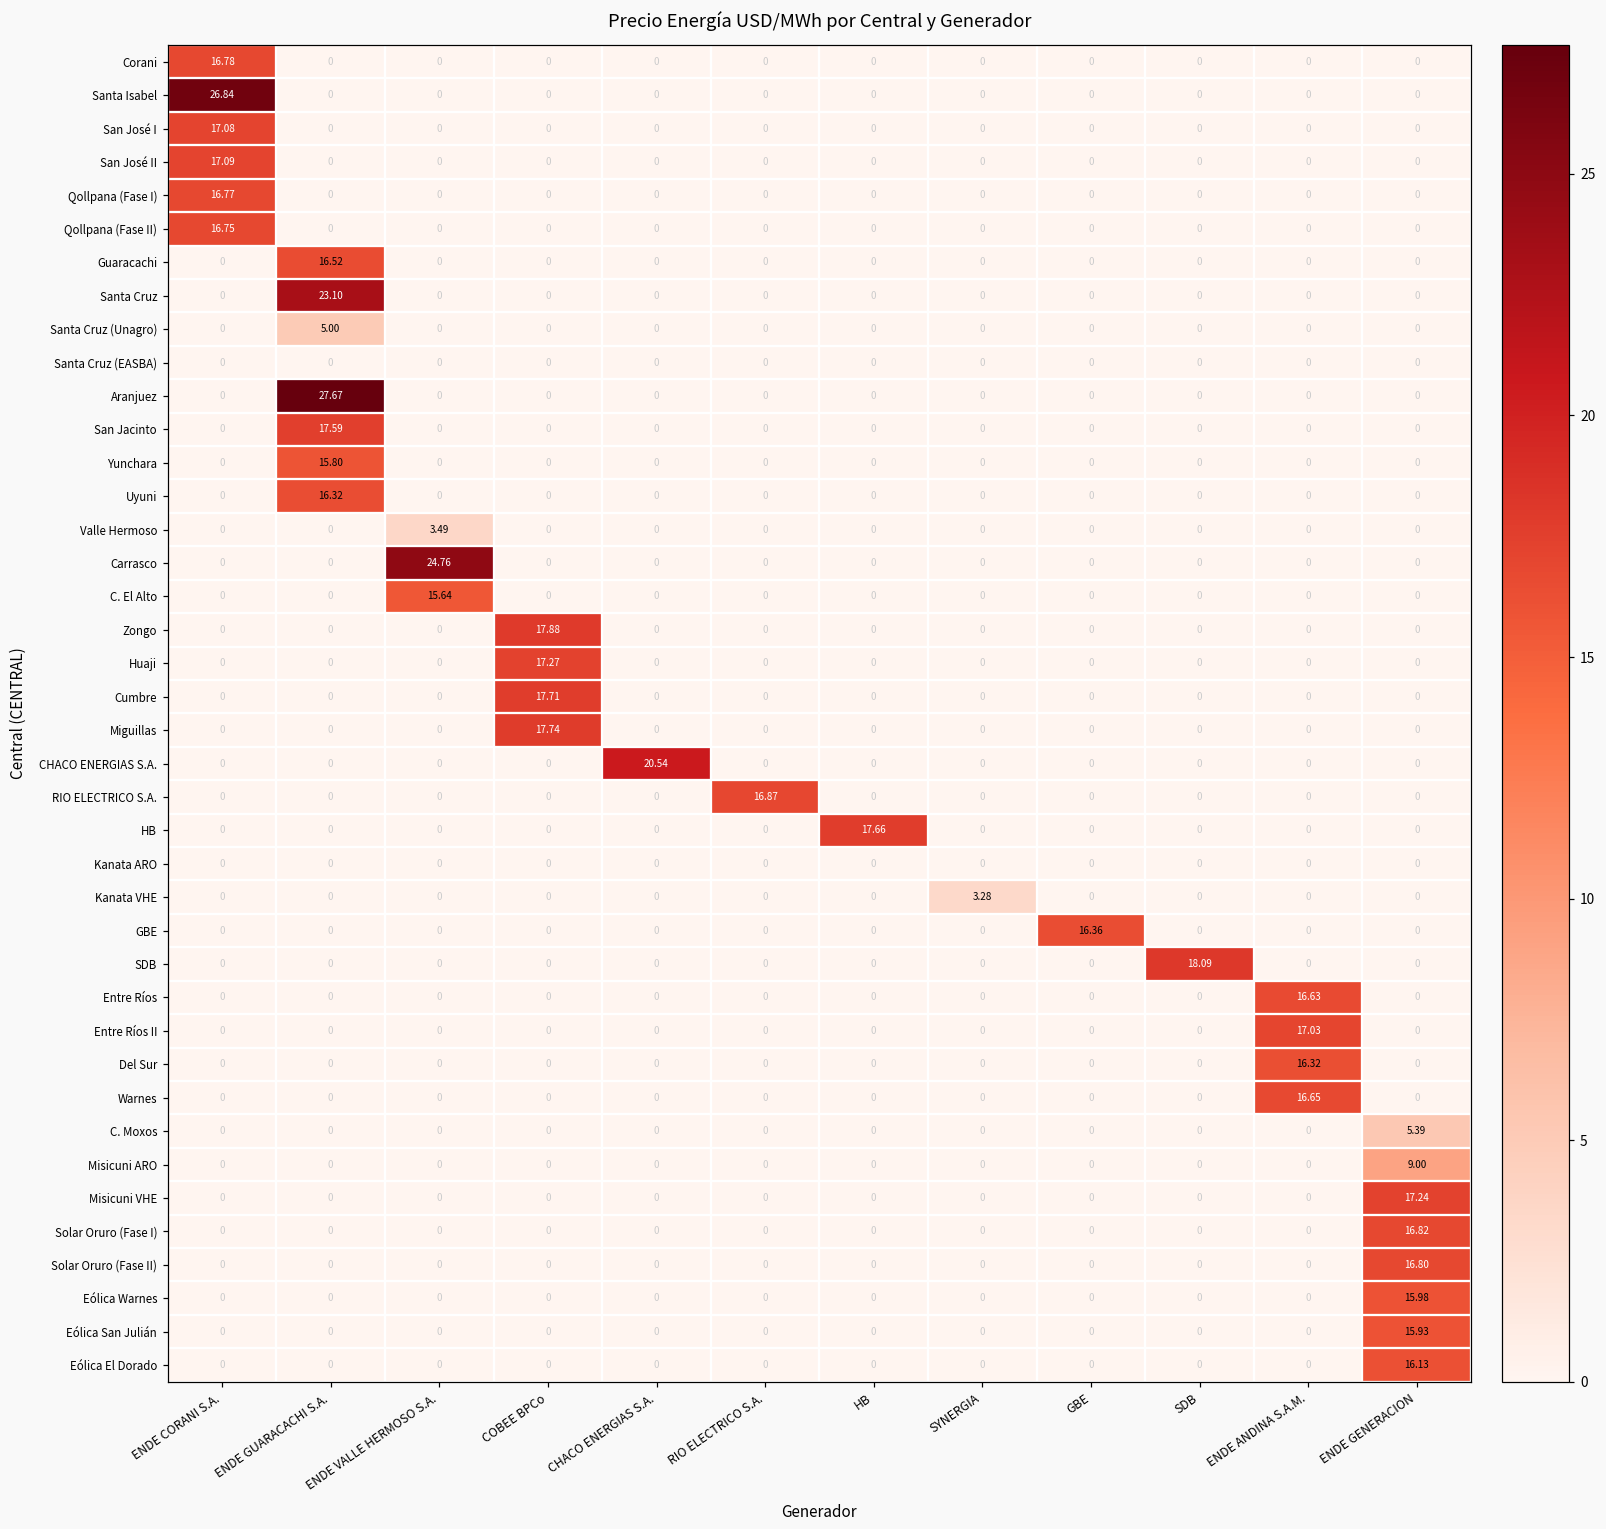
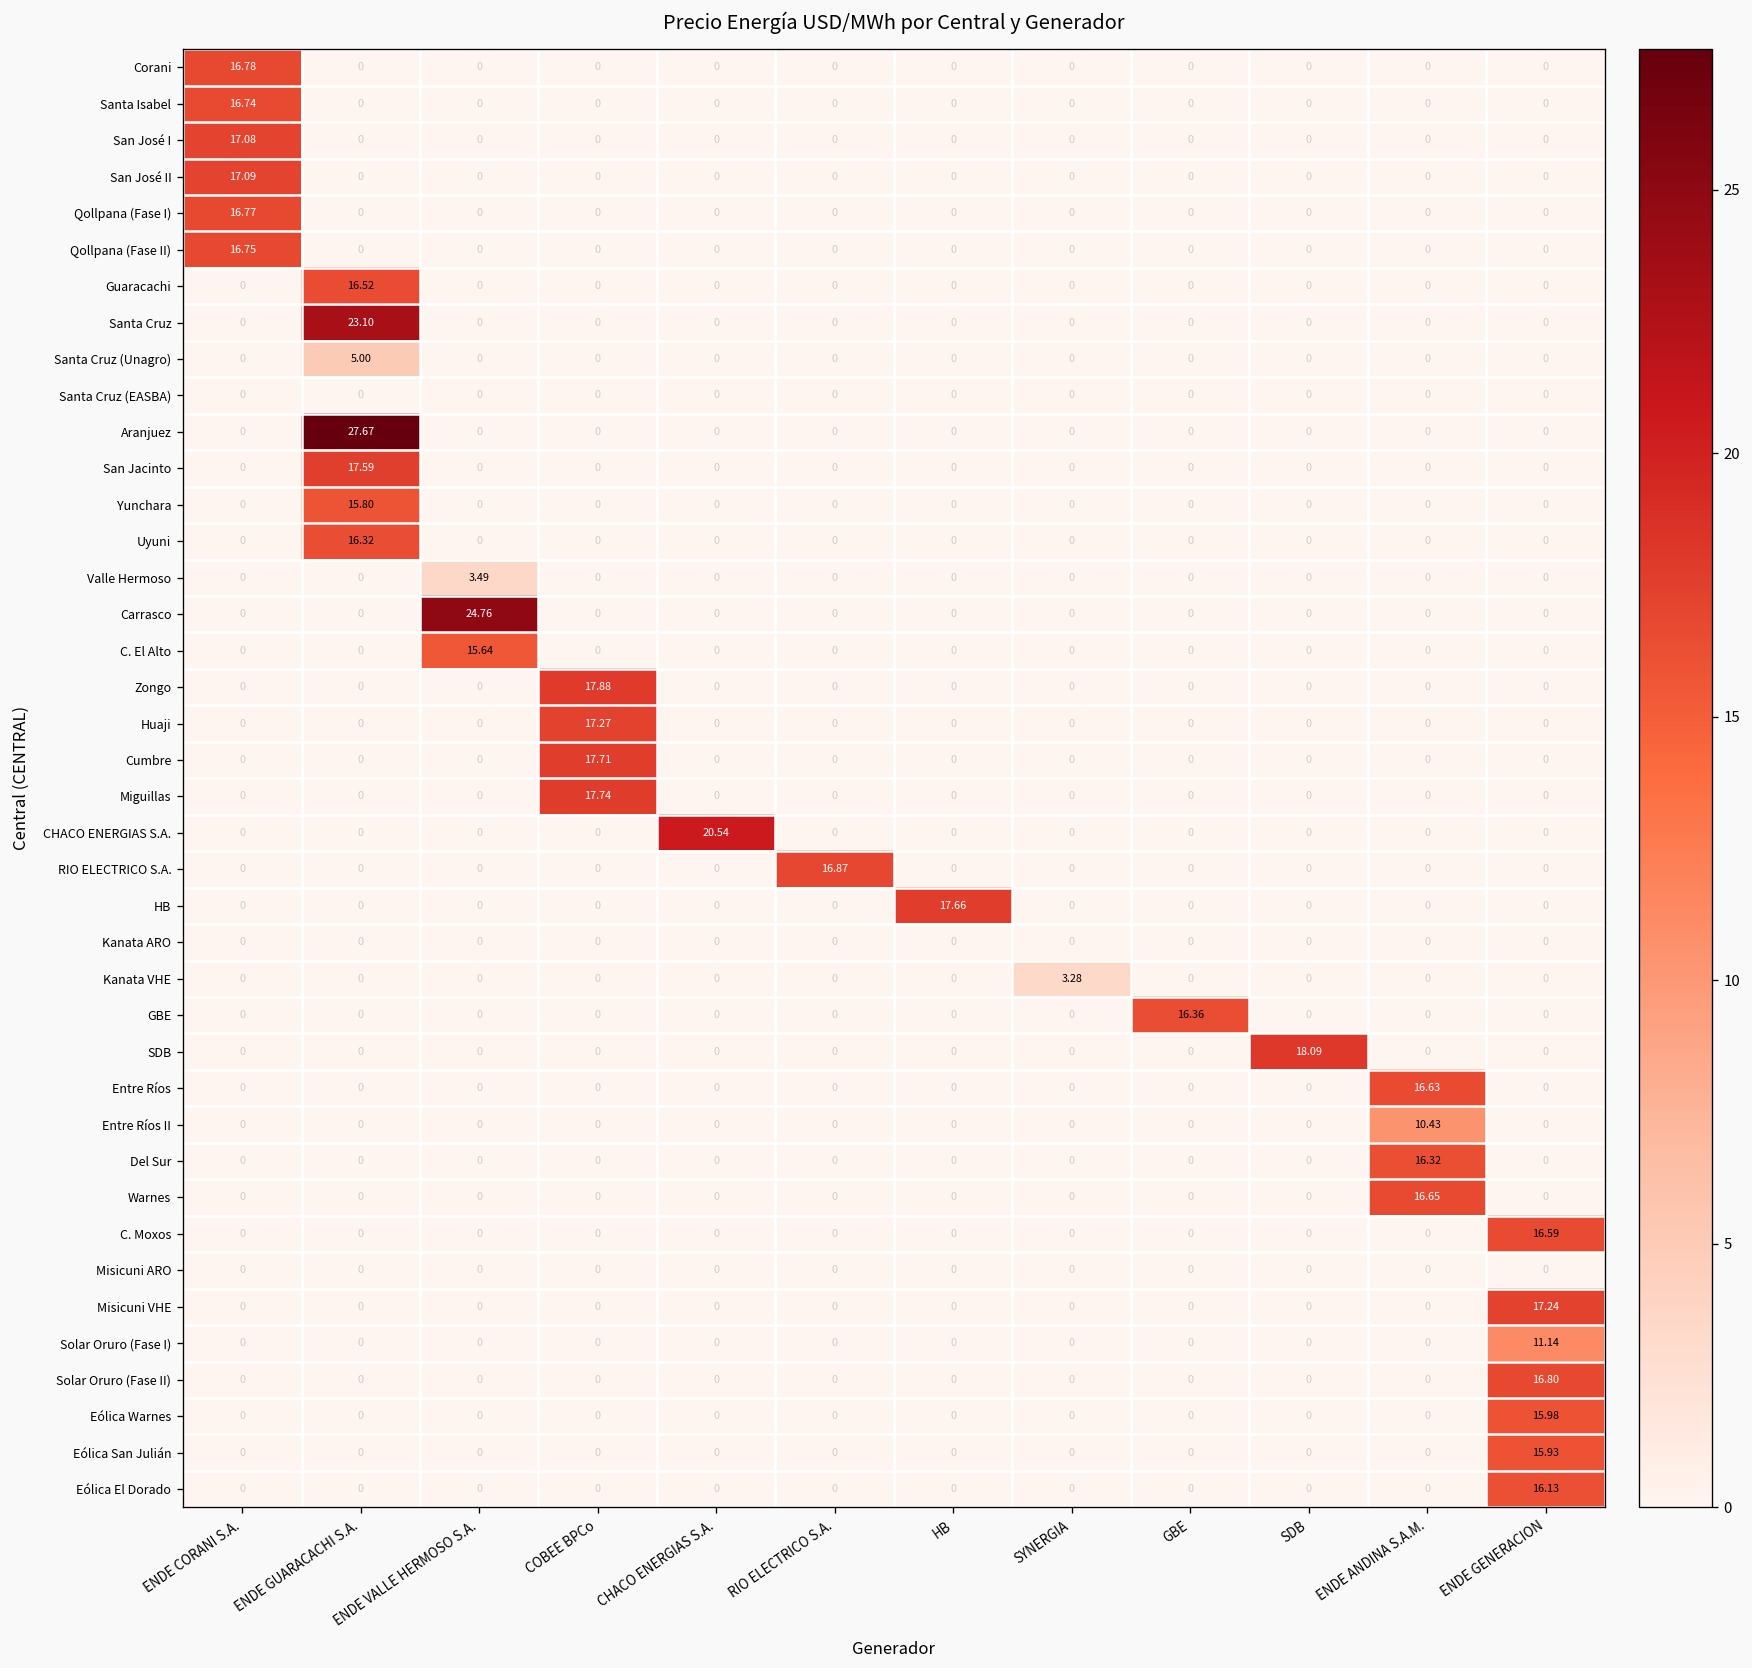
  {
    "Santa Isabel": {
-     "ENDE CORANI S.A.": 26.84,
+     "ENDE CORANI S.A.": 16.74,
      "ENDE GUARACACHI S.A.": 0,
      "ENDE VALLE HERMOSO S.A.": 0,
      "COBEE BPCo": 0,
      "CHACO ENERGIAS S.A.": 0,
      "RIO ELECTRICO S.A.": 0,
      "HB": 0,
      "SYNERGIA": 0,
      "GBE": 0,
      "SDB": 0,
      "ENDE ANDINA S.A.M.": 0,
      "ENDE GENERACION": 0
    },
    "Entre Ríos II": {
      "ENDE CORANI S.A.": 0,
      "ENDE GUARACACHI S.A.": 0,
      "ENDE VALLE HERMOSO S.A.": 0,
      "COBEE BPCo": 0,
      "CHACO ENERGIAS S.A.": 0,
      "RIO ELECTRICO S.A.": 0,
      "HB": 0,
      "SYNERGIA": 0,
      "GBE": 0,
      "SDB": 0,
-     "ENDE ANDINA S.A.M.": 17.03,
+     "ENDE ANDINA S.A.M.": 10.43,
      "ENDE GENERACION": 0
    },
    "C. Moxos": {
      "ENDE CORANI S.A.": 0,
      "ENDE GUARACACHI S.A.": 0,
      "ENDE VALLE HERMOSO S.A.": 0,
      "COBEE BPCo": 0,
      "CHACO ENERGIAS S.A.": 0,
      "RIO ELECTRICO S.A.": 0,
      "HB": 0,
      "SYNERGIA": 0,
      "GBE": 0,
      "SDB": 0,
      "ENDE ANDINA S.A.M.": 0,
-     "ENDE GENERACION": 5.39
+     "ENDE GENERACION": 16.59
    },
    "Misicuni ARO": {
      "ENDE CORANI S.A.": 0,
      "ENDE GUARACACHI S.A.": 0,
      "ENDE VALLE HERMOSO S.A.": 0,
      "COBEE BPCo": 0,
      "CHACO ENERGIAS S.A.": 0,
      "RIO ELECTRICO S.A.": 0,
      "HB": 0,
      "SYNERGIA": 0,
      "GBE": 0,
      "SDB": 0,
      "ENDE ANDINA S.A.M.": 0,
-     "ENDE GENERACION": 9.00
+     "ENDE GENERACION": 0
    },
    "Solar Oruro (Fase I)": {
      "ENDE CORANI S.A.": 0,
      "ENDE GUARACACHI S.A.": 0,
      "ENDE VALLE HERMOSO S.A.": 0,
      "COBEE BPCo": 0,
      "CHACO ENERGIAS S.A.": 0,
      "RIO ELECTRICO S.A.": 0,
      "HB": 0,
      "SYNERGIA": 0,
      "GBE": 0,
      "SDB": 0,
      "ENDE ANDINA S.A.M.": 0,
-     "ENDE GENERACION": 16.82
+     "ENDE GENERACION": 11.14
    }
  }
